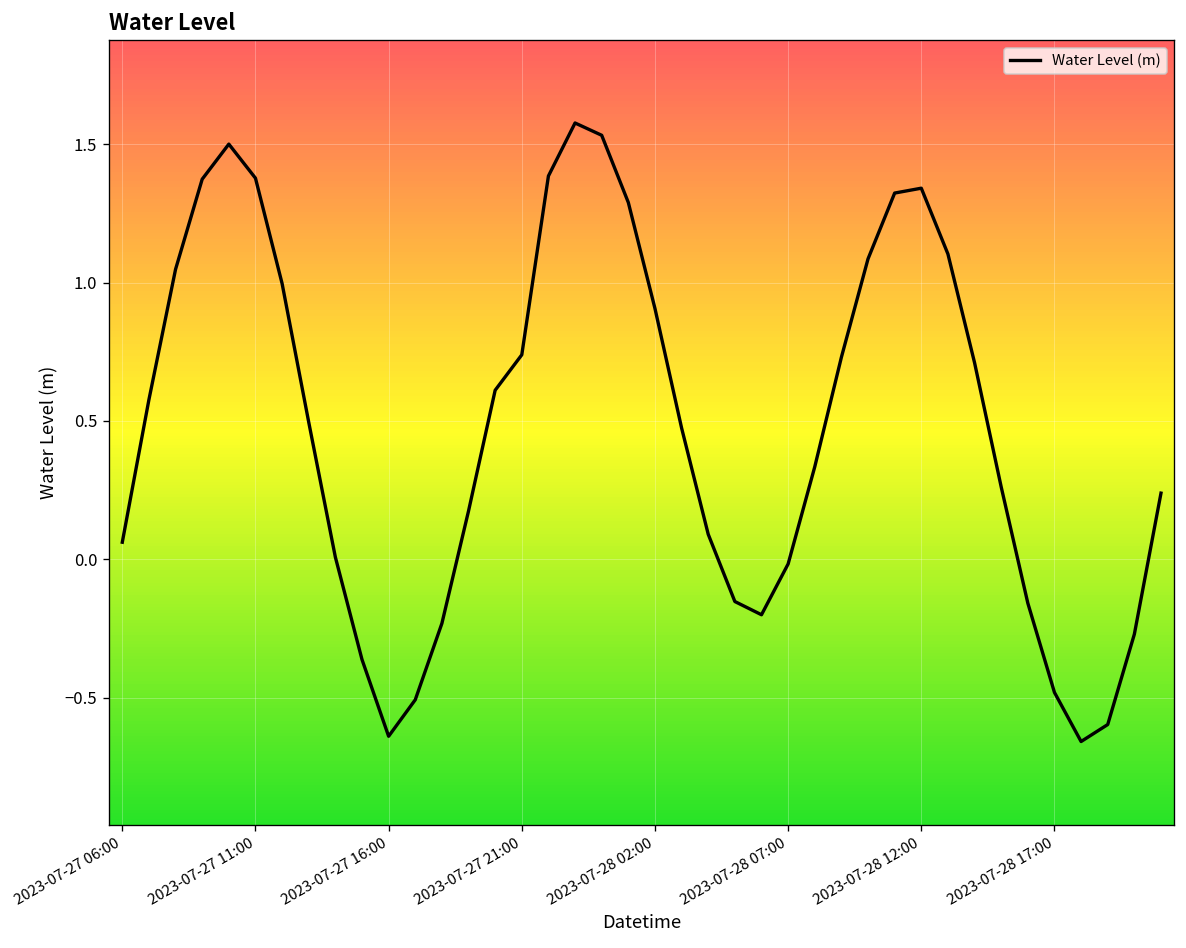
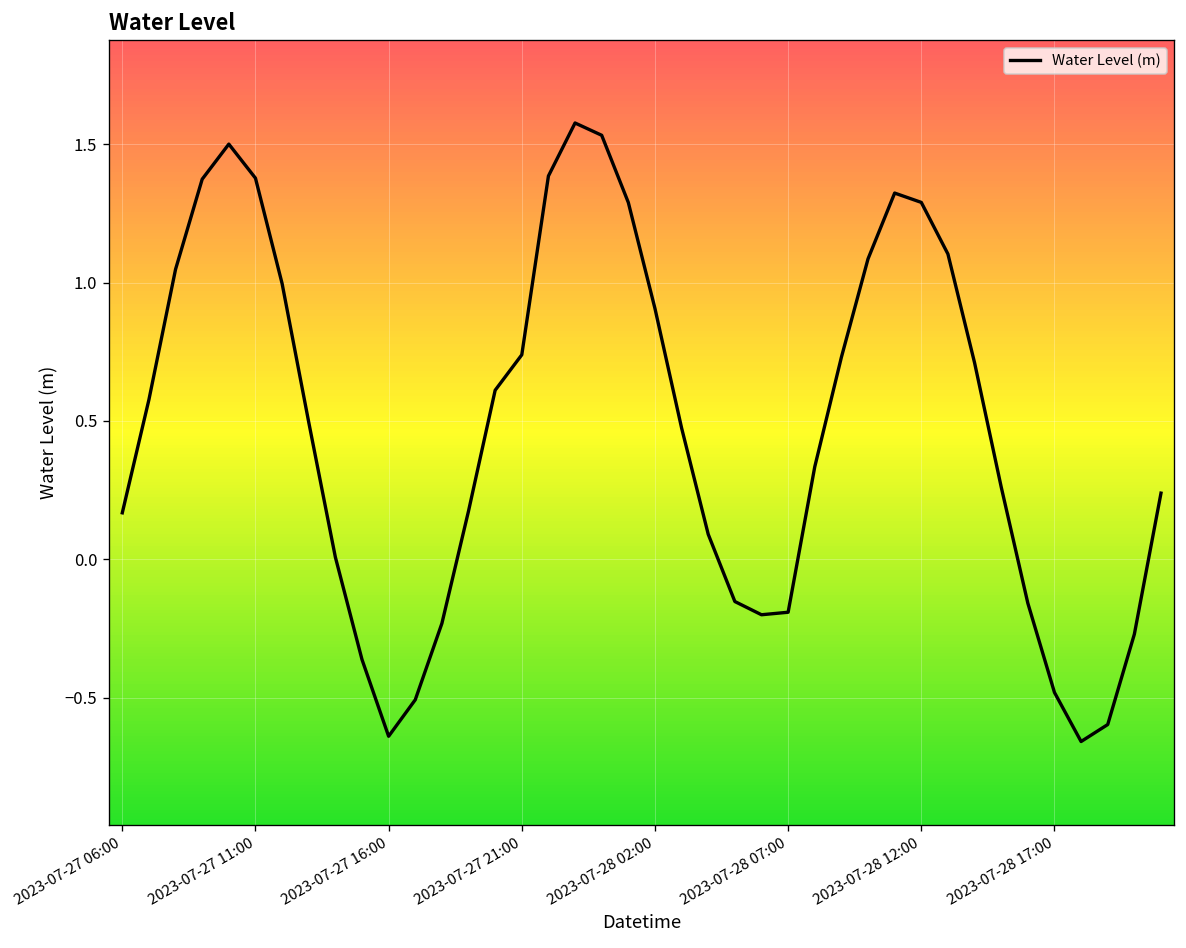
  {
-   "2023-07-27 06:00": 0.06,
+   "2023-07-27 06:00": 0.17,
    "2023-07-27 11:00": 1.38,
    "2023-07-27 16:00": -0.64,
    "2023-07-27 21:00": 0.74,
    "2023-07-28 02:00": 0.91,
-   "2023-07-28 07:00": -0.02,
-   "2023-07-28 12:00": 1.34,
+   "2023-07-28 07:00": -0.19,
+   "2023-07-28 12:00": 1.29,
    "2023-07-28 17:00": -0.48
  }
